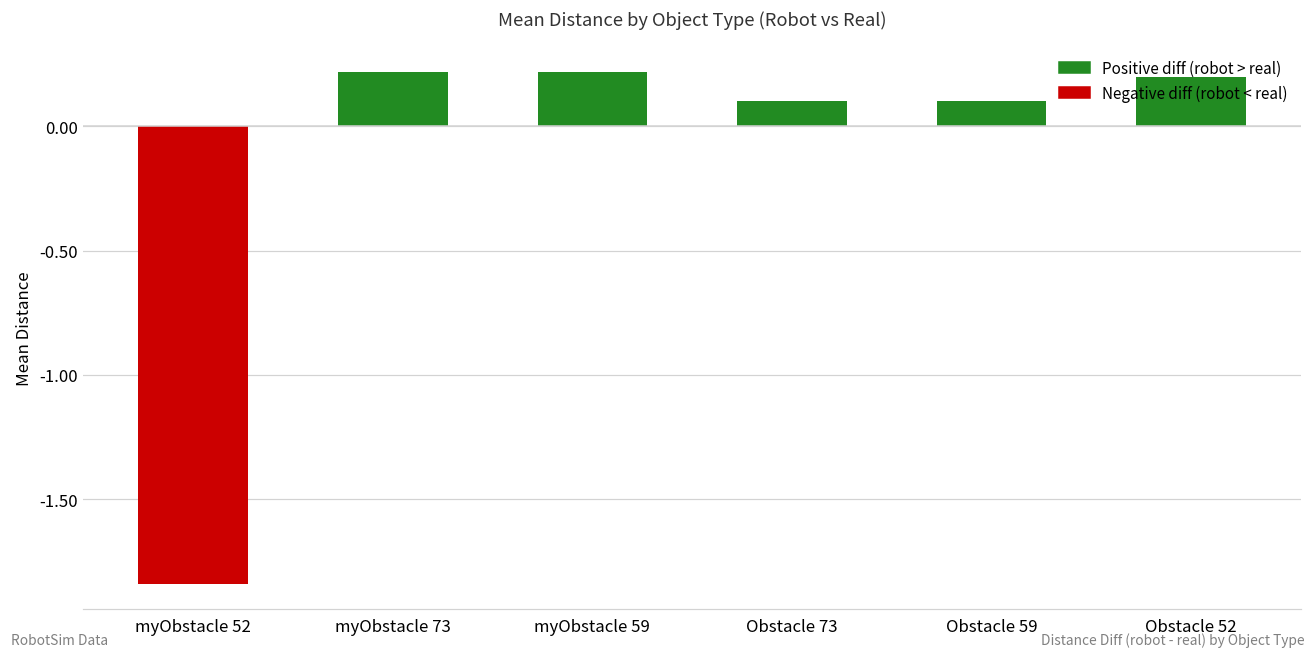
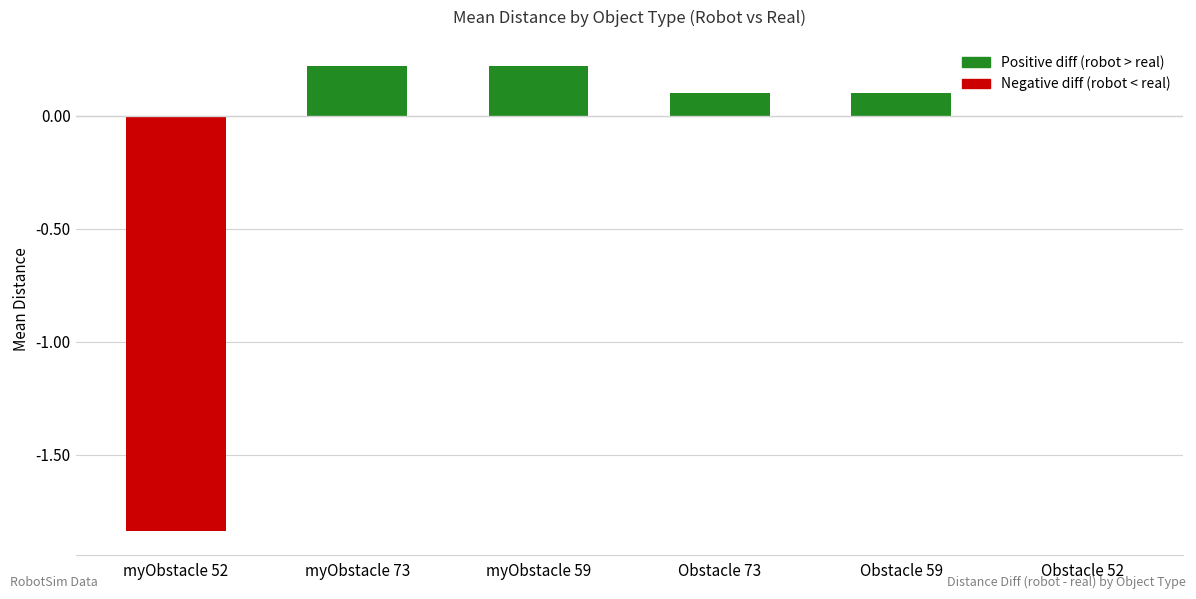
  {
    "myObstacle 52": -1.84,
    "myObstacle 73": 0.22,
    "myObstacle 59": 0.22,
    "Obstacle 73": 0.1,
    "Obstacle 59": 0.1,
-   "Obstacle 52": 0.2
+   "Obstacle 52": 0.0
  }
